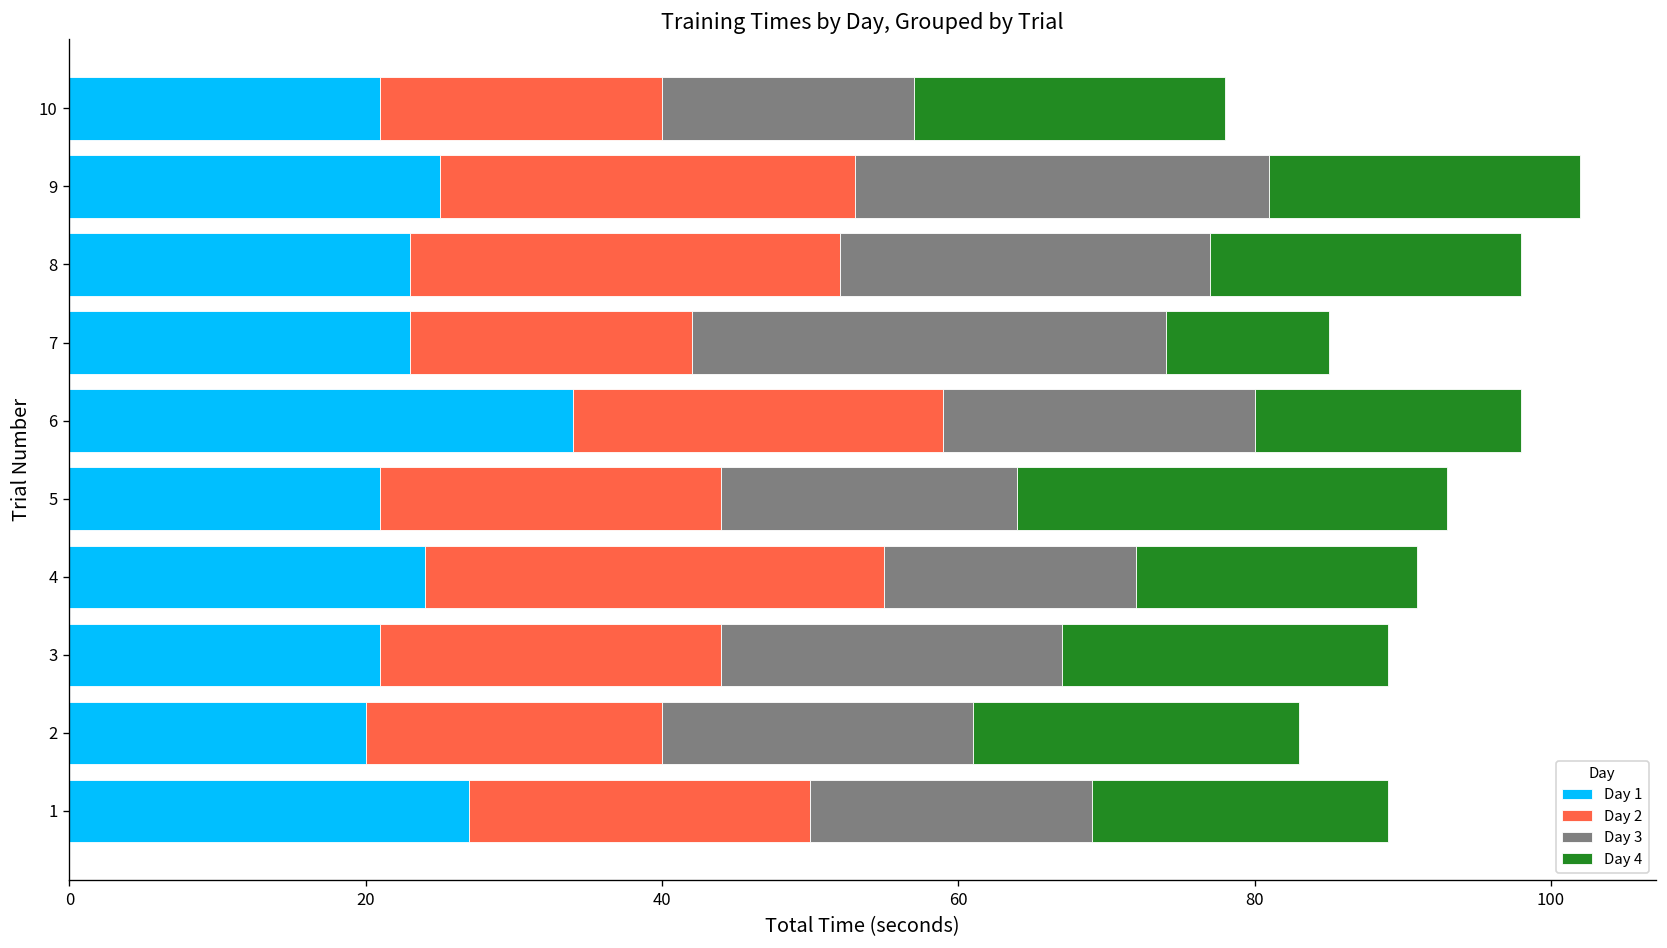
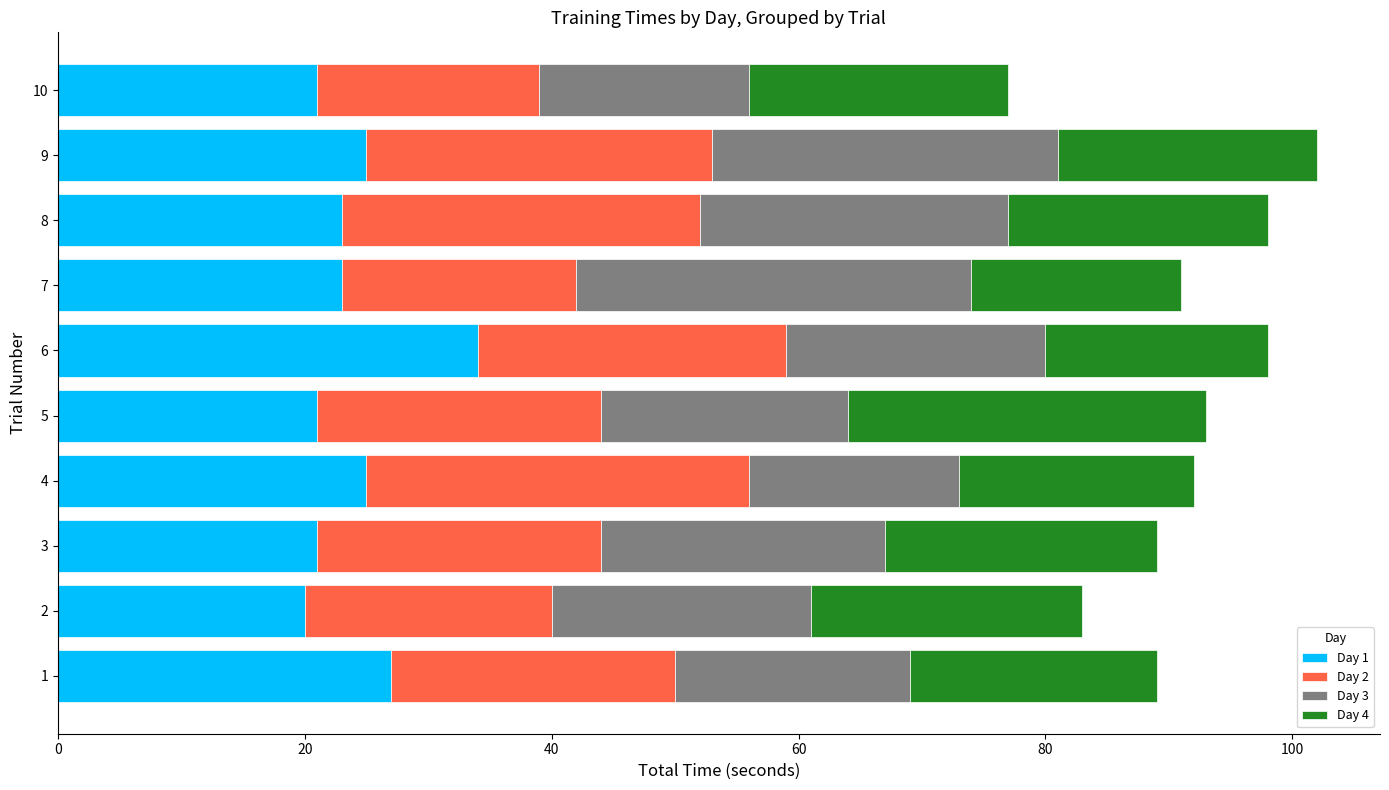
  {
    "Day 1": {
      "10": 21,
      "9": 25,
      "8": 23,
      "7": 23,
      "6": 34,
      "5": 21,
-     "4": 24,
+     "4": 25,
      "3": 21,
      "2": 20,
      "1": 27
    },
    "Day 2": {
-     "10": 19,
+     "10": 18,
      "9": 28,
      "8": 29,
      "7": 19,
      "6": 25,
      "5": 23,
      "4": 31,
      "3": 23,
      "2": 20,
      "1": 23
    },
    "Day 3": {
      "10": 17,
      "9": 28,
      "8": 25,
      "7": 32,
      "6": 21,
      "5": 20,
      "4": 17,
      "3": 23,
      "2": 21,
      "1": 19
    },
    "Day 4": {
      "10": 21,
      "9": 21,
      "8": 21,
-     "7": 11,
+     "7": 17,
      "6": 18,
      "5": 29,
      "4": 19,
      "3": 22,
      "2": 22,
      "1": 20
    }
  }
